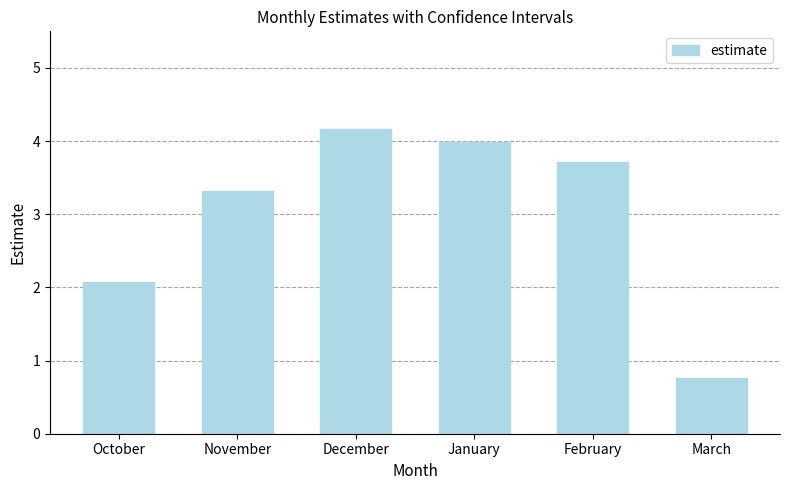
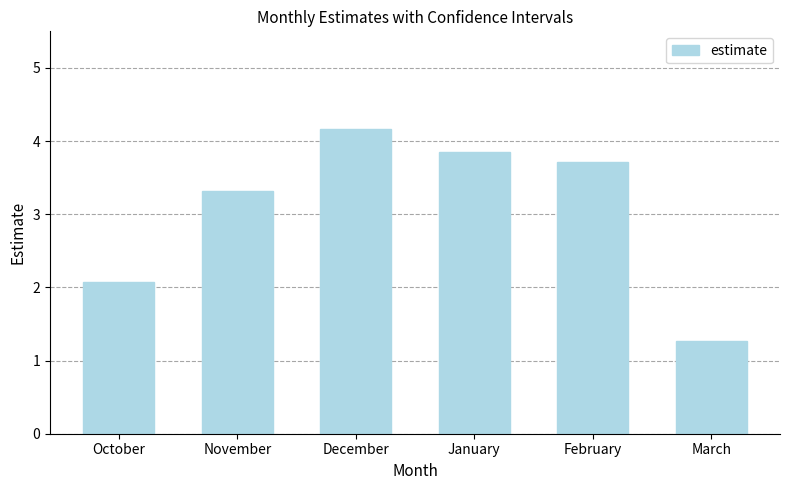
  {
    "October": 2.1,
    "November": 3.3,
    "December": 4.2,
-   "January": 4.0,
+   "January": 3.8,
    "February": 3.7,
-   "March": 0.8
+   "March": 1.3
  }
